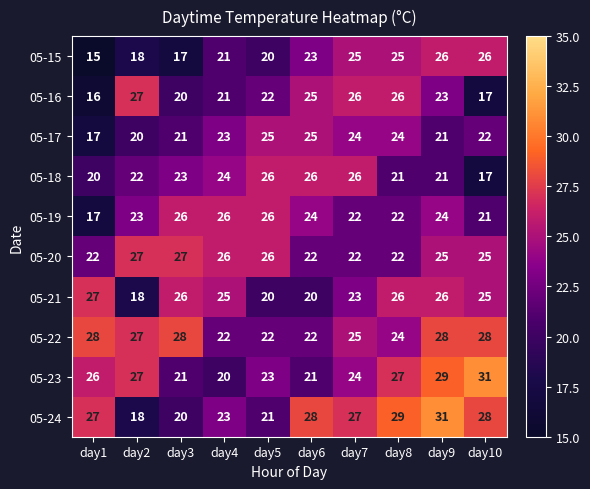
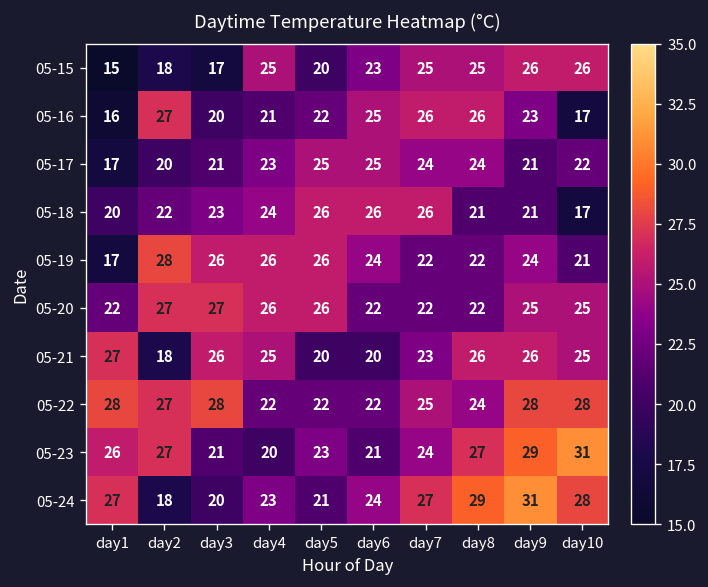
  {
    "05-15": {
      "day1": 15,
      "day2": 18,
      "day3": 17,
-     "day4": 21,
+     "day4": 25,
      "day5": 20,
      "day6": 23,
      "day7": 25,
      "day8": 25,
      "day9": 26,
      "day10": 26
    },
    "05-16": {
      "day1": 16,
      "day2": 27,
      "day3": 20,
      "day4": 21,
      "day5": 22,
      "day6": 25,
      "day7": 26,
      "day8": 26,
      "day9": 23,
      "day10": 17
    },
    "05-17": {
      "day1": 17,
      "day2": 20,
      "day3": 21,
      "day4": 23,
      "day5": 25,
      "day6": 25,
      "day7": 24,
      "day8": 24,
      "day9": 21,
      "day10": 22
    },
    "05-18": {
      "day1": 20,
      "day2": 22,
      "day3": 23,
      "day4": 24,
      "day5": 26,
      "day6": 26,
      "day7": 26,
      "day8": 21,
      "day9": 21,
      "day10": 17
    },
    "05-19": {
      "day1": 17,
-     "day2": 23,
+     "day2": 28,
      "day3": 26,
      "day4": 26,
      "day5": 26,
      "day6": 24,
      "day7": 22,
      "day8": 22,
      "day9": 24,
      "day10": 21
    },
    "05-20": {
      "day1": 22,
      "day2": 27,
      "day3": 27,
      "day4": 26,
      "day5": 26,
      "day6": 22,
      "day7": 22,
      "day8": 22,
      "day9": 25,
      "day10": 25
    },
    "05-21": {
      "day1": 27,
      "day2": 18,
      "day3": 26,
      "day4": 25,
      "day5": 20,
      "day6": 20,
      "day7": 23,
      "day8": 26,
      "day9": 26,
      "day10": 25
    },
    "05-22": {
      "day1": 28,
      "day2": 27,
      "day3": 28,
      "day4": 22,
      "day5": 22,
      "day6": 22,
      "day7": 25,
      "day8": 24,
      "day9": 28,
      "day10": 28
    },
    "05-23": {
      "day1": 26,
      "day2": 27,
      "day3": 21,
      "day4": 20,
      "day5": 23,
      "day6": 21,
      "day7": 24,
      "day8": 27,
      "day9": 29,
      "day10": 31
    },
    "05-24": {
      "day1": 27,
      "day2": 18,
      "day3": 20,
      "day4": 23,
      "day5": 21,
-     "day6": 28,
+     "day6": 24,
      "day7": 27,
      "day8": 29,
      "day9": 31,
      "day10": 28
    }
  }
